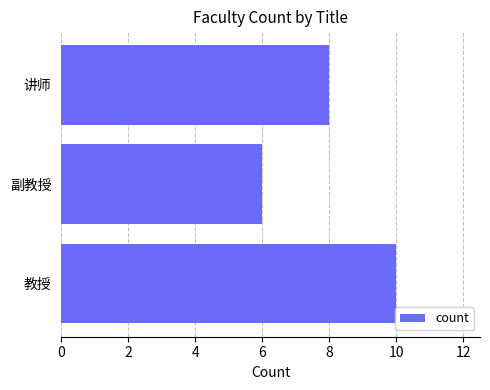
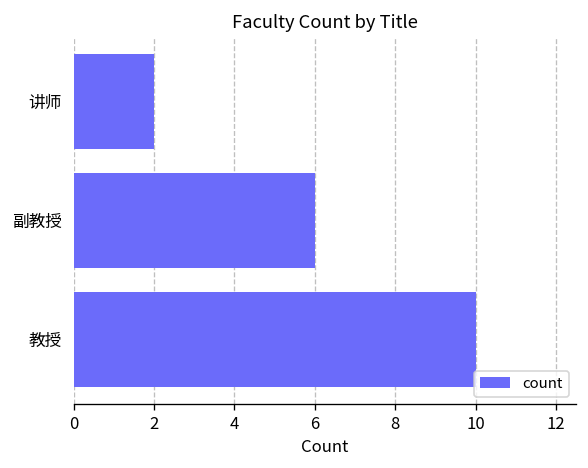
  {
-   "讲师": 8,
+   "讲师": 2,
    "副教授": 6,
    "教授": 10
  }
